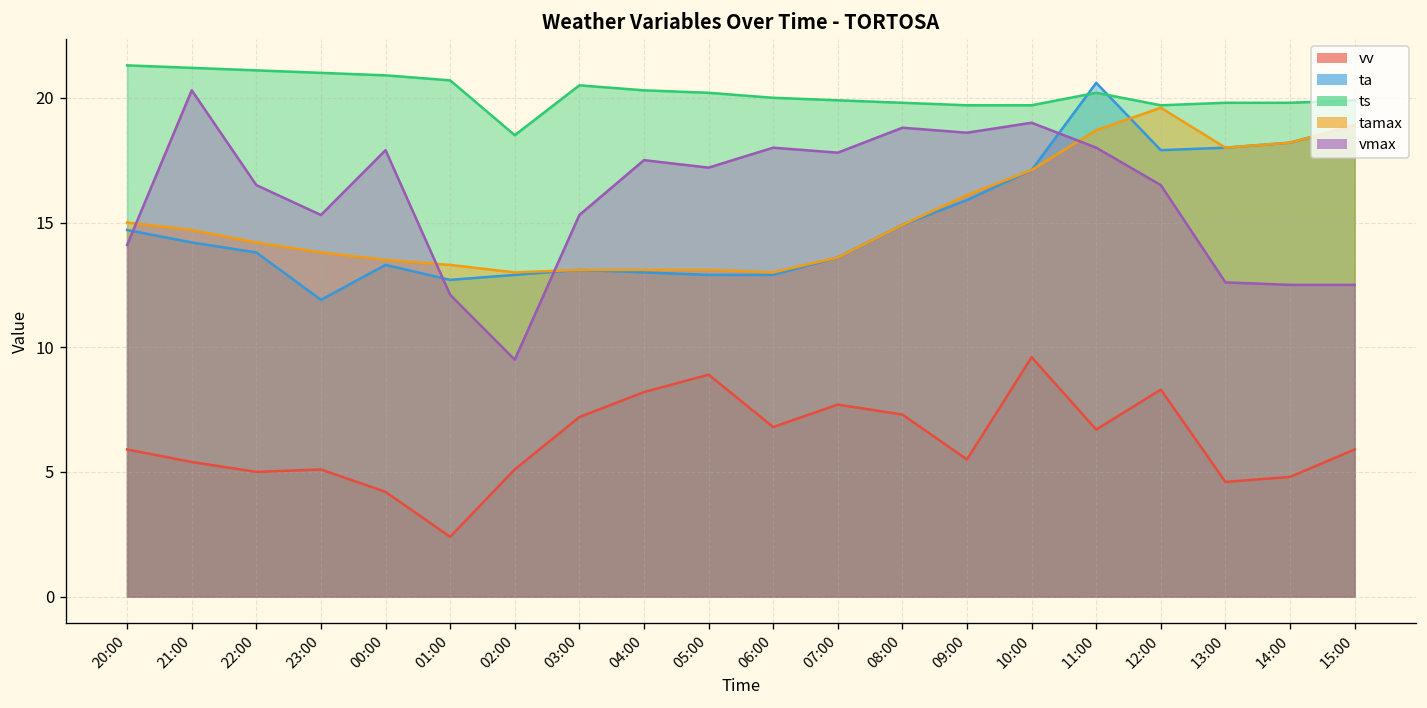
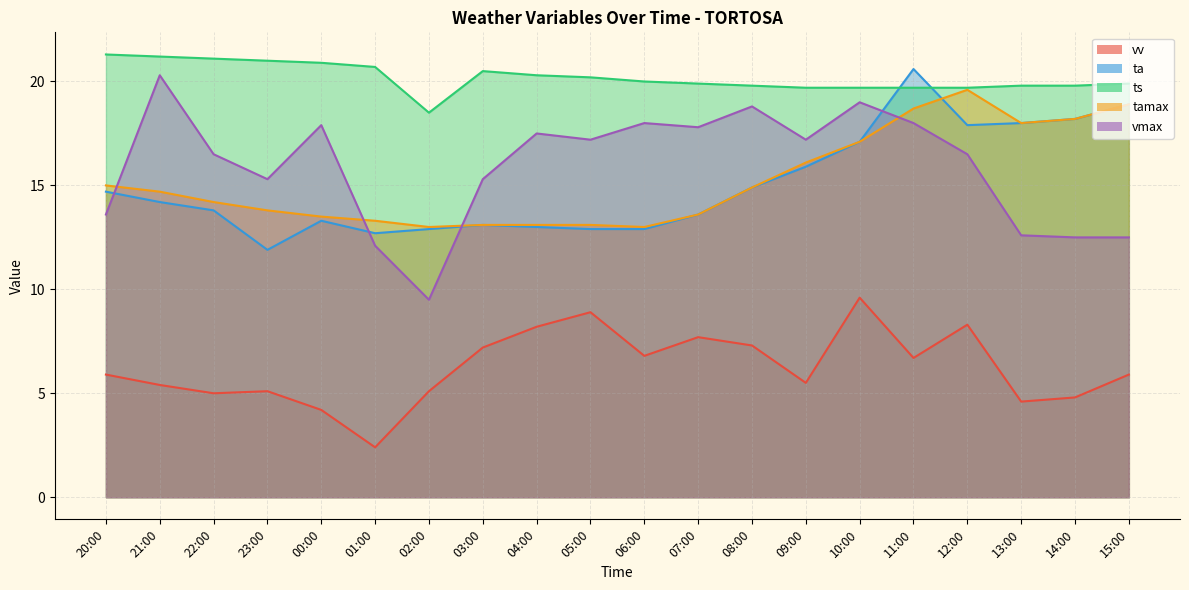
  {
    "Weather Variables Over Time - TORTOSA": {
      "ta": {
        "20:00": 14.7,
        "21:00": 14.2,
        "22:00": 13.8,
        "23:00": 11.9,
        "00:00": 13.3,
        "01:00": 12.7,
        "05:00": 12.9,
        "09:00": 15.9,
        "11:00": 20.6,
        "12:00": 17.9
      },
      "ts": {
        "20:00": 21.3,
        "21:00": 21.2,
        "22:00": 21.1,
        "23:00": 21.0,
        "00:00": 20.9,
        "01:00": 20.7,
        "02:00": 18.5,
        "03:00": 20.5,
        "04:00": 20.3,
        "05:00": 20.2,
        "06:00": 20.0,
        "07:00": 19.9,
        "08:00": 19.8,
        "09:00": 19.7,
        "10:00": 19.7,
-       "11:00": 20.2,
+       "11:00": 19.7,
        "13:00": 19.8,
        "14:00": 19.8
      },
      "vmax": {
-       "20:00": 14.1,
+       "20:00": 13.6,
        "21:00": 20.3,
        "22:00": 16.5,
        "23:00": 15.3,
        "00:00": 17.9,
        "01:00": 12.1,
        "02:00": 9.5,
        "03:00": 15.3,
        "04:00": 17.5,
        "05:00": 17.2,
        "06:00": 18.0,
        "07:00": 17.8,
        "08:00": 18.8,
-       "09:00": 18.6,
+       "09:00": 17.2,
        "10:00": 19.0,
        "11:00": 18.0,
        "12:00": 16.5,
        "13:00": 12.6,
        "14:00": 12.5,
        "15:00": 12.5
      }
    }
  }
